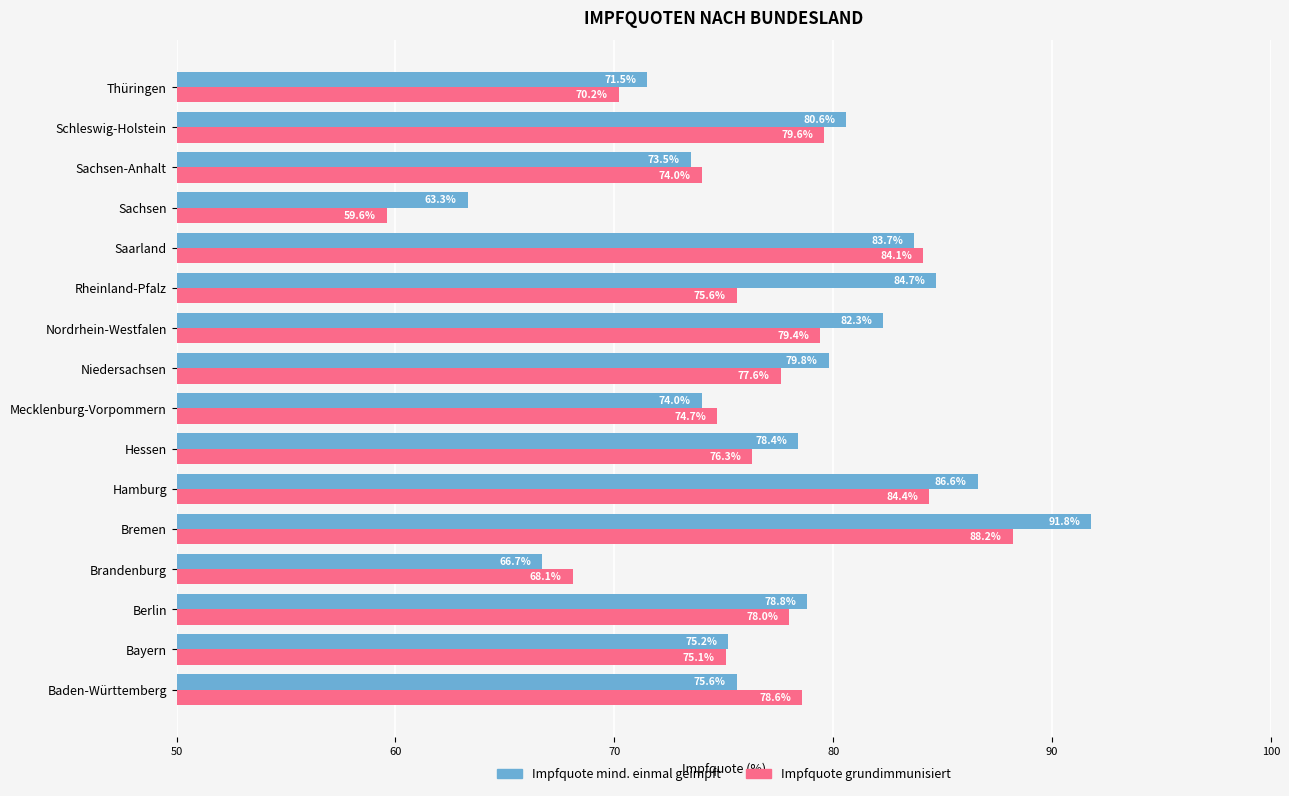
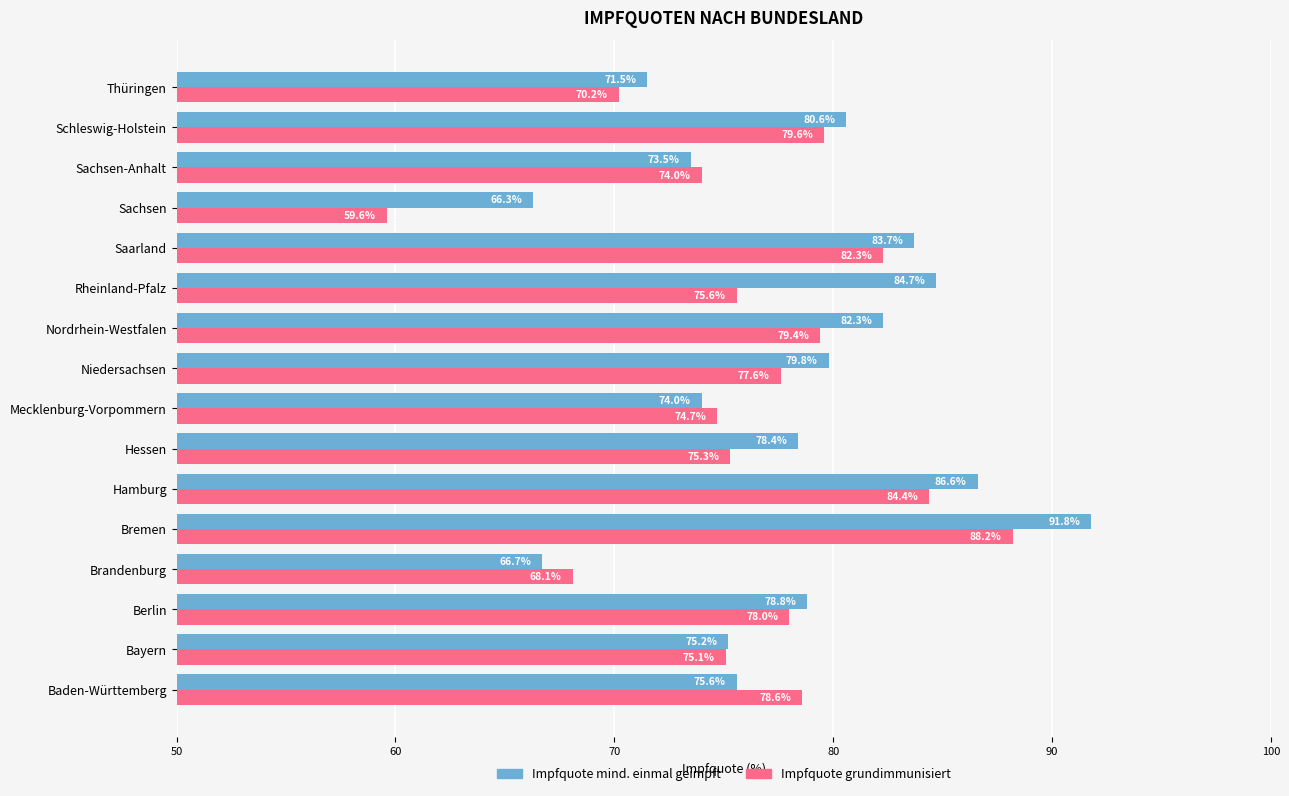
  {
    "Impfquote mind. einmal geimpft": {
      "Thüringen": "71.5%",
      "Schleswig-Holstein": "80.6%",
      "Sachsen-Anhalt": "73.5%",
-     "Sachsen": "63.3%",
+     "Sachsen": "66.3%",
      "Saarland": "83.7%",
      "Rheinland-Pfalz": "84.7%",
      "Nordrhein-Westfalen": "82.3%",
      "Niedersachsen": "79.8%",
      "Mecklenburg-Vorpommern": "74.0%",
      "Hessen": "78.4%",
      "Hamburg": "86.6%",
      "Bremen": "91.8%",
      "Brandenburg": "66.7%",
      "Berlin": "78.8%",
      "Bayern": "75.2%",
      "Baden-Württemberg": "75.6%"
    },
    "Impfquote grundimmunisiert": {
      "Thüringen": "70.2%",
      "Schleswig-Holstein": "79.6%",
      "Sachsen-Anhalt": "74.0%",
      "Sachsen": "59.6%",
-     "Saarland": "84.1%",
+     "Saarland": "82.3%",
      "Rheinland-Pfalz": "75.6%",
      "Nordrhein-Westfalen": "79.4%",
      "Niedersachsen": "77.6%",
      "Mecklenburg-Vorpommern": "74.7%",
-     "Hessen": "76.3%",
+     "Hessen": "75.3%",
      "Hamburg": "84.4%",
      "Bremen": "88.2%",
      "Brandenburg": "68.1%",
      "Berlin": "78.0%",
      "Bayern": "75.1%",
      "Baden-Württemberg": "78.6%"
    }
  }
